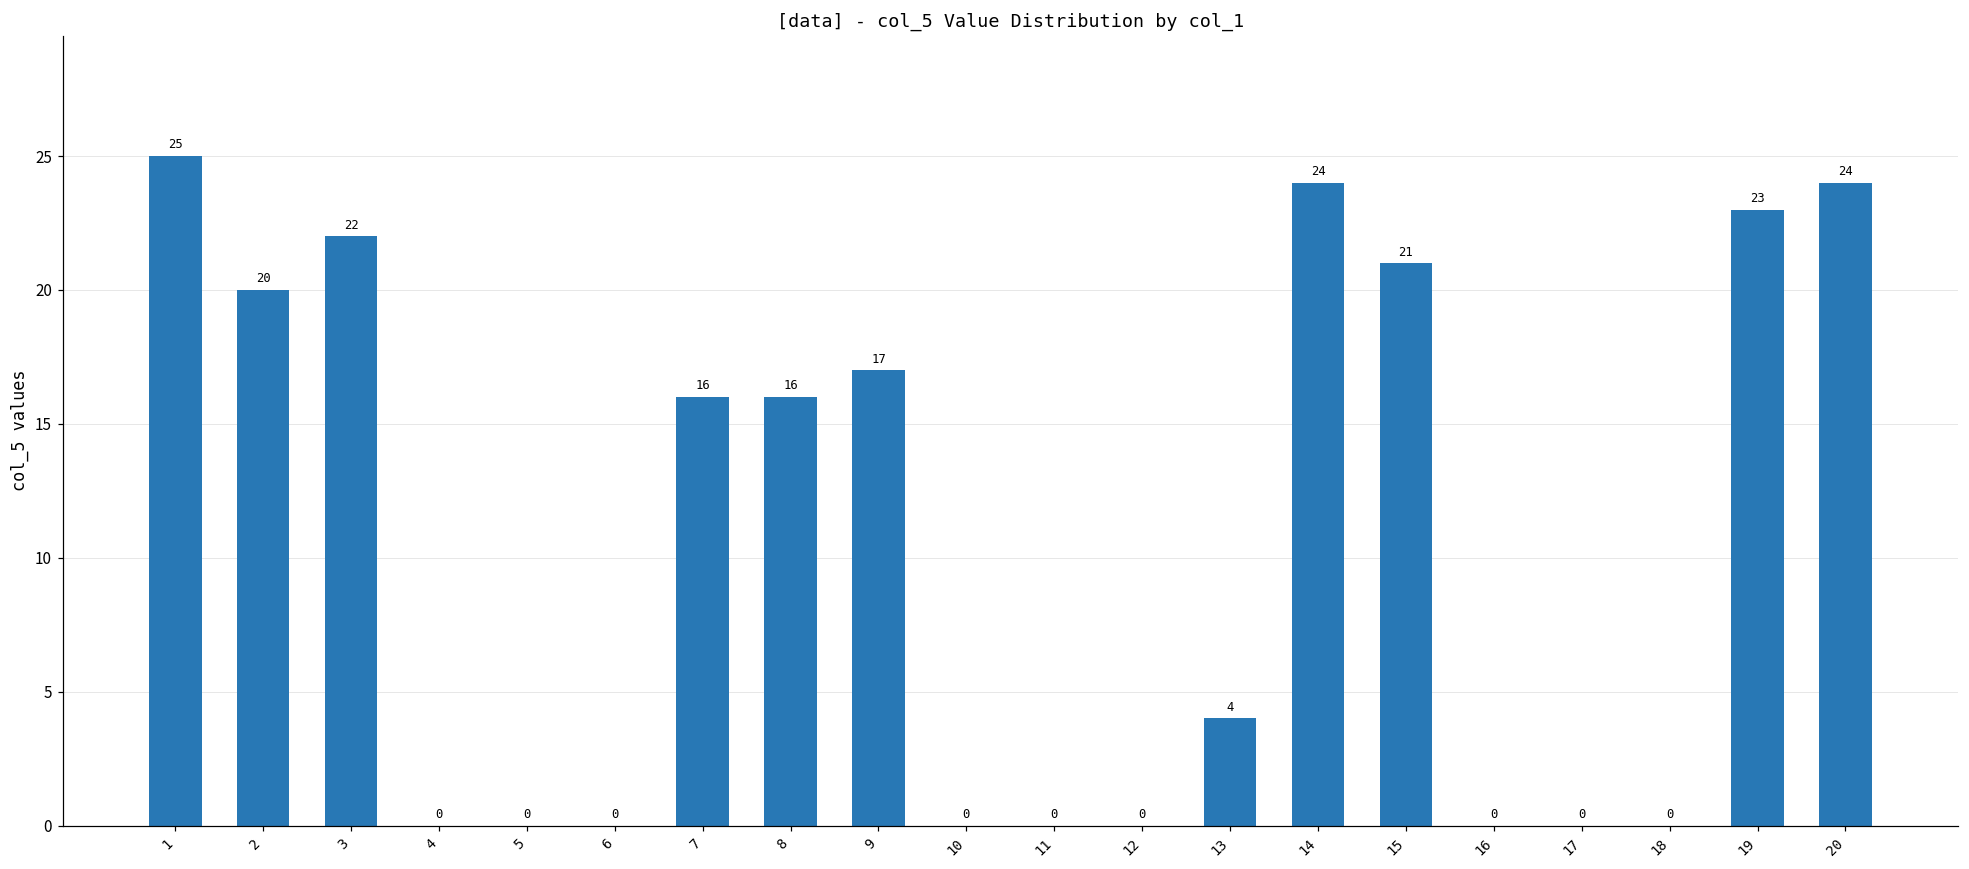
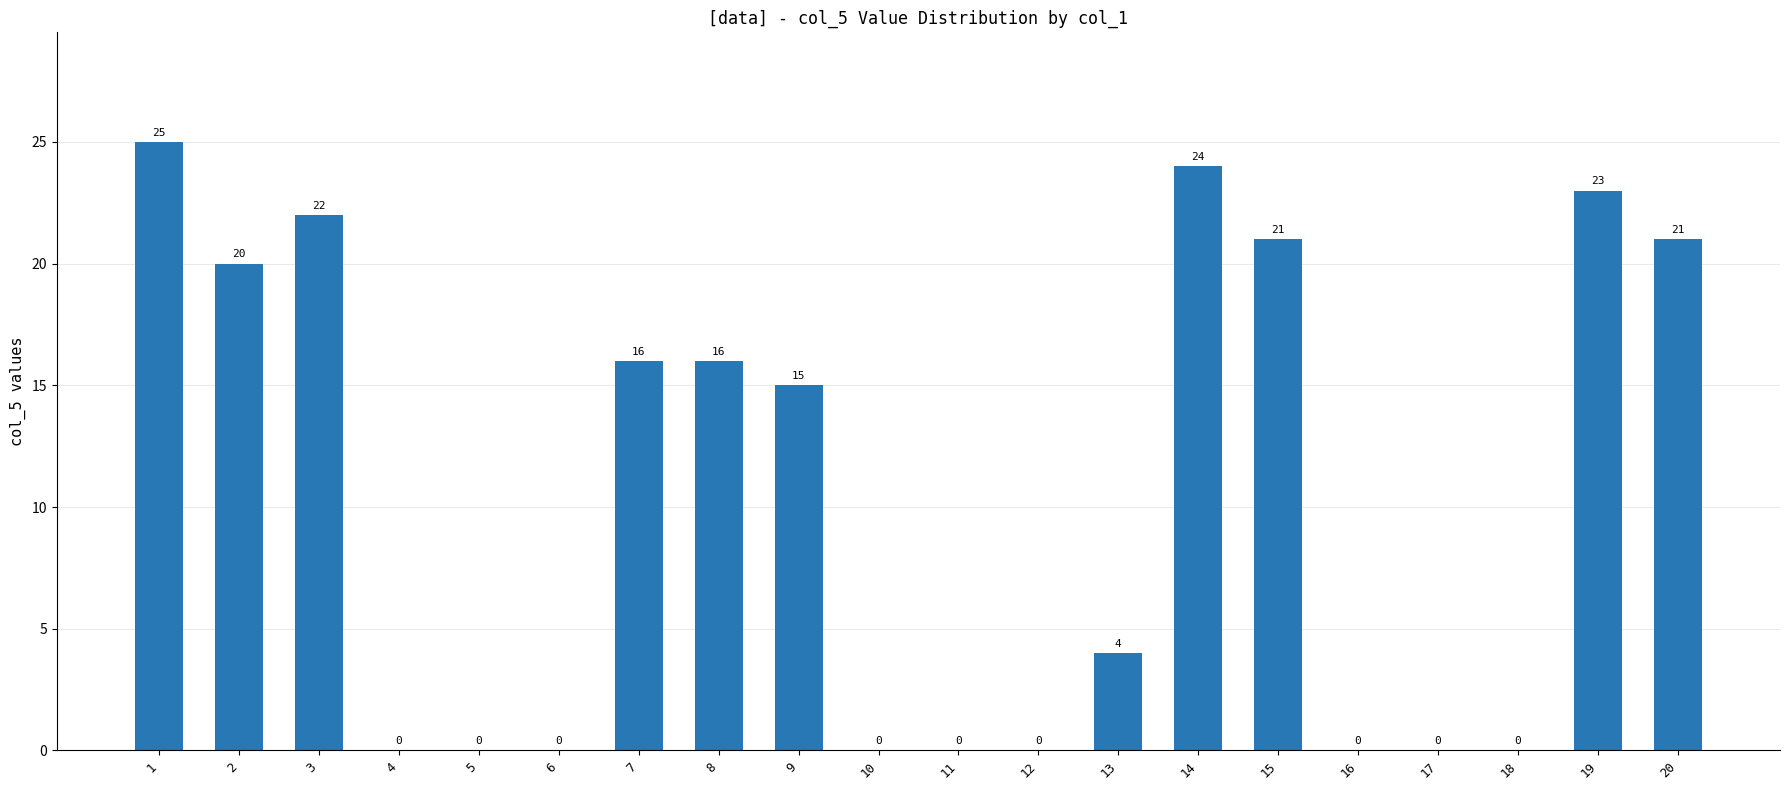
  {
    "1": 25,
    "2": 20,
    "3": 22,
    "4": 0,
    "5": 0,
    "6": 0,
    "7": 16,
    "8": 16,
-   "9": 17,
+   "9": 15,
    "10": 0,
    "11": 0,
    "12": 0,
    "13": 4,
    "14": 24,
    "15": 21,
    "16": 0,
    "17": 0,
    "18": 0,
    "19": 23,
-   "20": 24
+   "20": 21
  }
